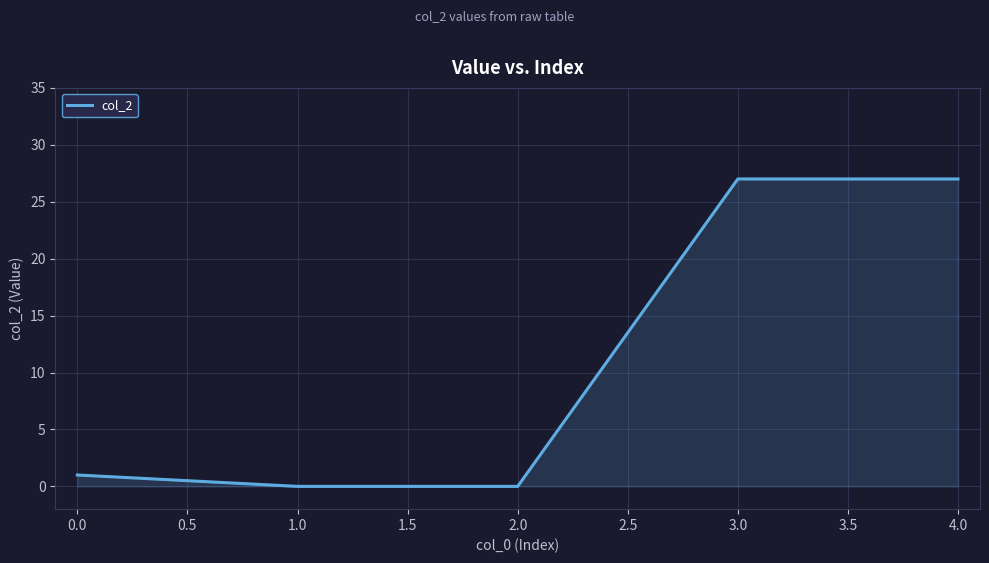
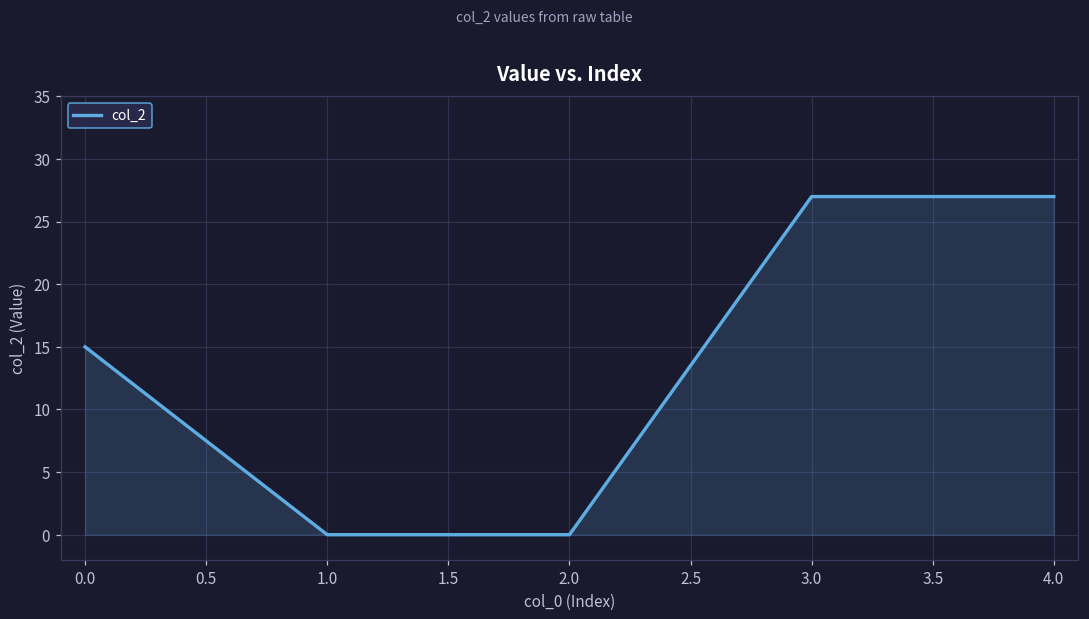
  {
-   "0.0": 1,
+   "0.0": 15,
    "1.0": 0,
    "2.0": 0,
    "3.0": 27,
    "4.0": 27
  }
